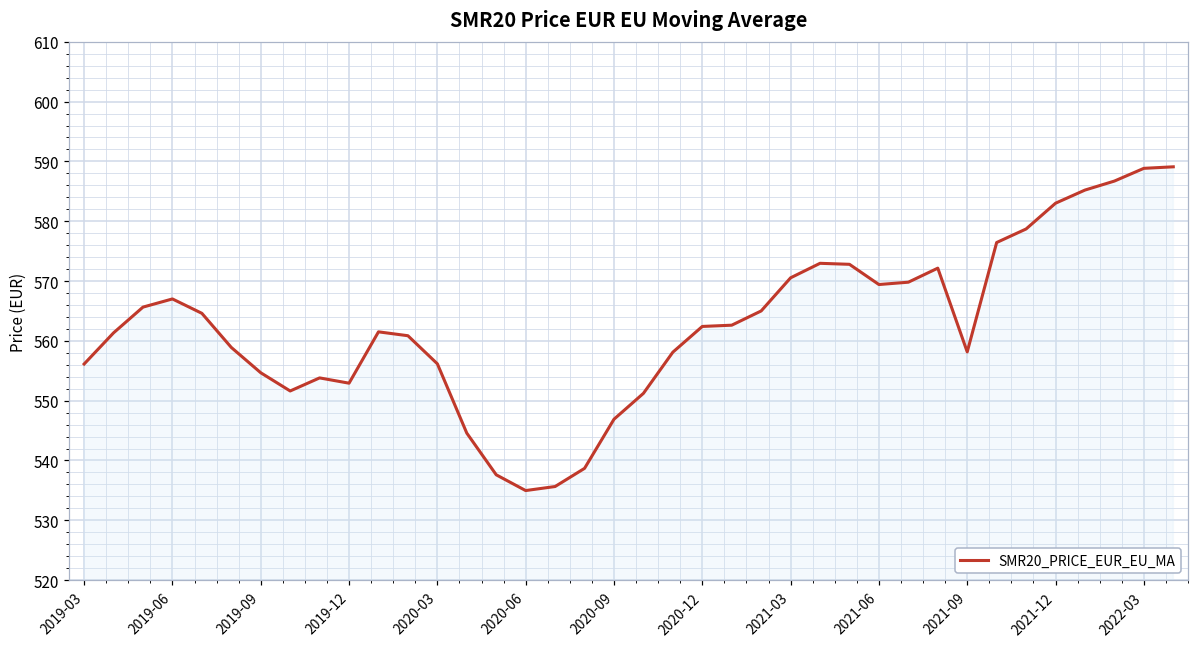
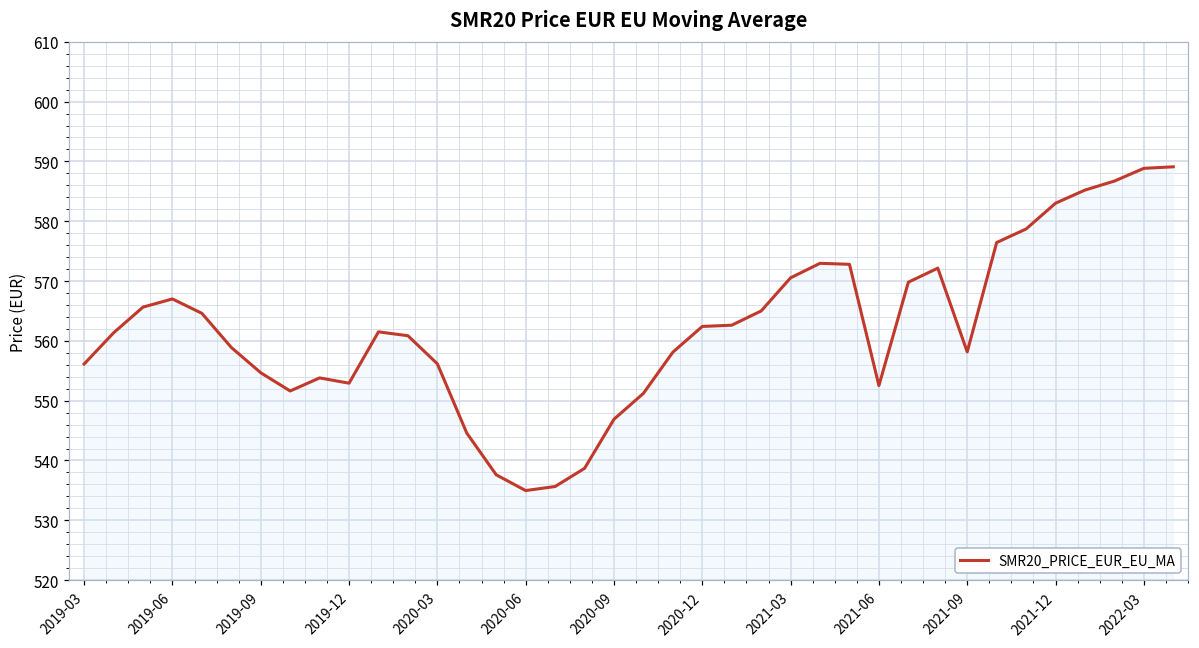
  {
    "2019-03": 556,
    "2019-06": 567,
    "2019-09": 555,
    "2019-12": 553,
    "2020-03": 556,
    "2020-06": 535,
    "2020-09": 547,
    "2020-12": 562,
    "2021-03": 571,
-   "2021-06": 569,
+   "2021-06": 553,
    "2021-09": 558,
    "2021-12": 583,
    "2022-03": 589
  }
